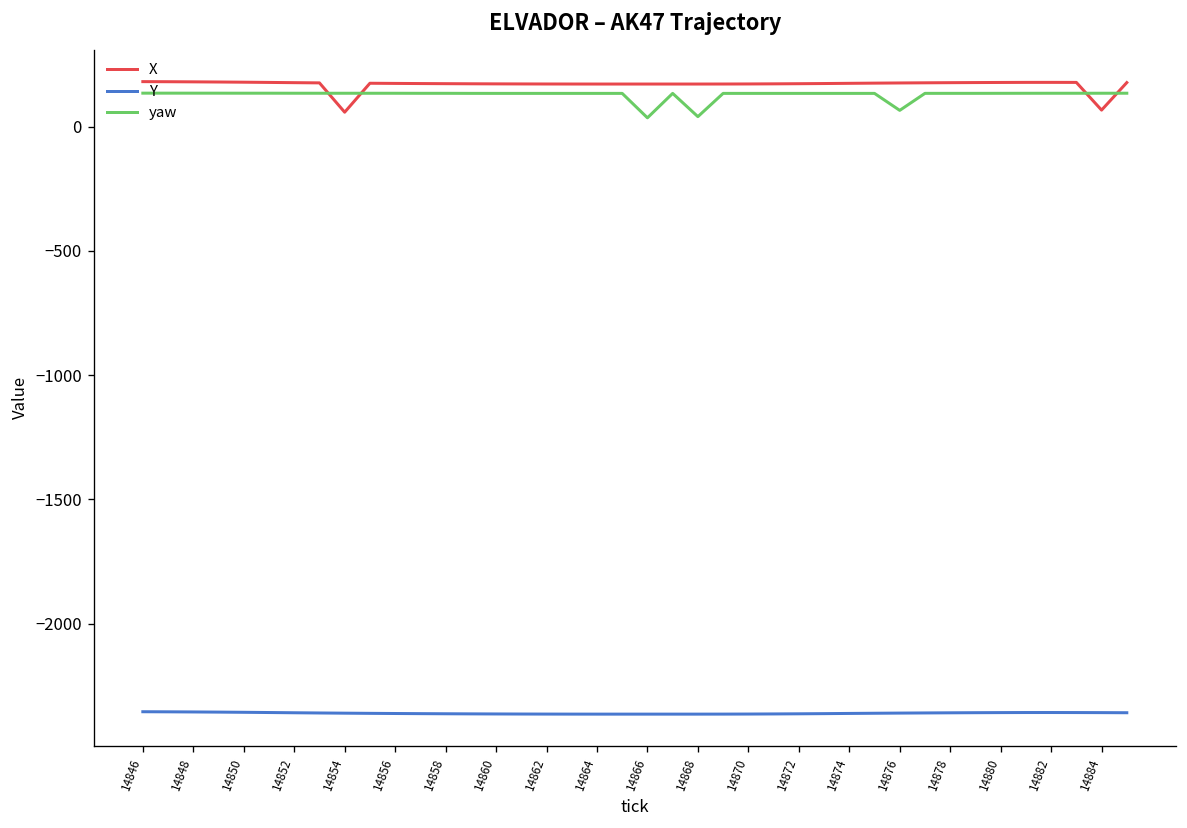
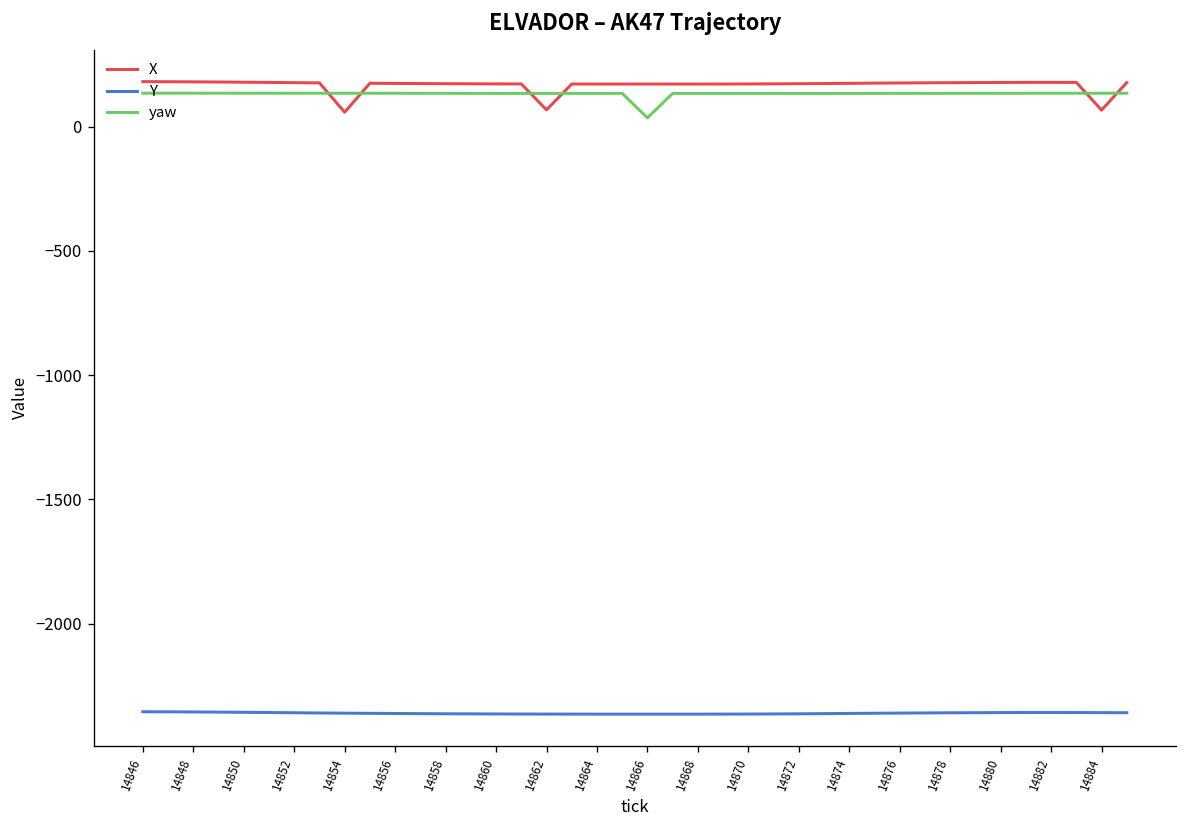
  {
    "X": {
      "14846": 180,
      "14848": 180,
      "14850": 180,
      "14852": 180,
      "14854": 60,
      "14856": 170,
      "14858": 170,
      "14860": 170,
-     "14862": 170,
+     "14862": 70,
      "14864": 170,
      "14866": 170,
      "14868": 170,
      "14870": 170,
      "14872": 170,
      "14874": 170,
      "14876": 180,
      "14878": 180,
      "14880": 180,
      "14882": 180,
      "14884": 70
    },
    "Y": {
      "14846": -2350,
      "14848": -2360,
      "14850": -2360,
      "14852": -2360,
      "14854": -2360,
      "14856": -2360,
      "14858": -2360,
      "14860": -2360,
      "14862": -2360,
      "14864": -2360,
      "14866": -2360,
      "14868": -2360,
      "14870": -2360,
      "14872": -2360,
      "14874": -2360,
      "14876": -2360,
      "14878": -2360,
      "14880": -2360,
      "14882": -2360,
      "14884": -2360
    },
    "yaw": {
      "14846": 130,
      "14848": 130,
      "14850": 130,
      "14852": 130,
      "14854": 130,
      "14856": 130,
      "14858": 130,
      "14860": 130,
      "14862": 130,
      "14864": 130,
      "14866": 40,
-     "14868": 40,
+     "14868": 130,
      "14870": 130,
      "14872": 130,
      "14874": 130,
-     "14876": 70,
+     "14876": 130,
      "14878": 130,
      "14880": 130,
      "14882": 130,
      "14884": 130
    }
  }
